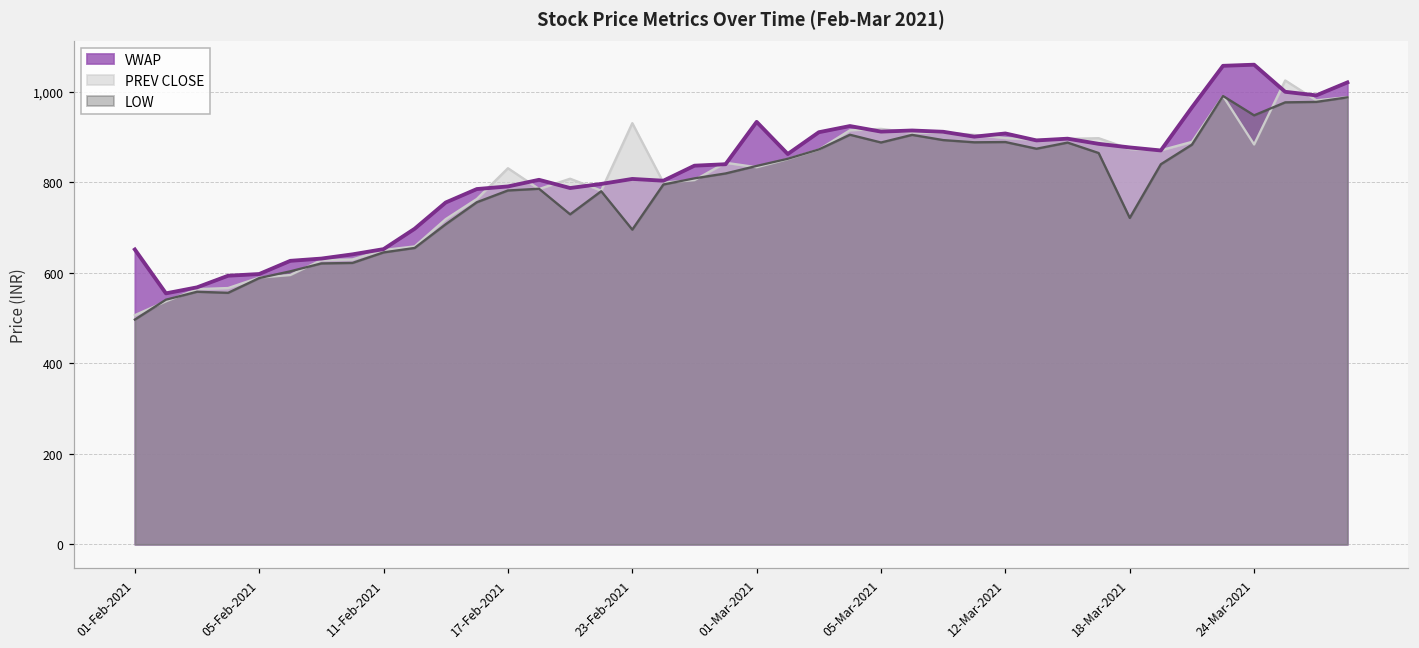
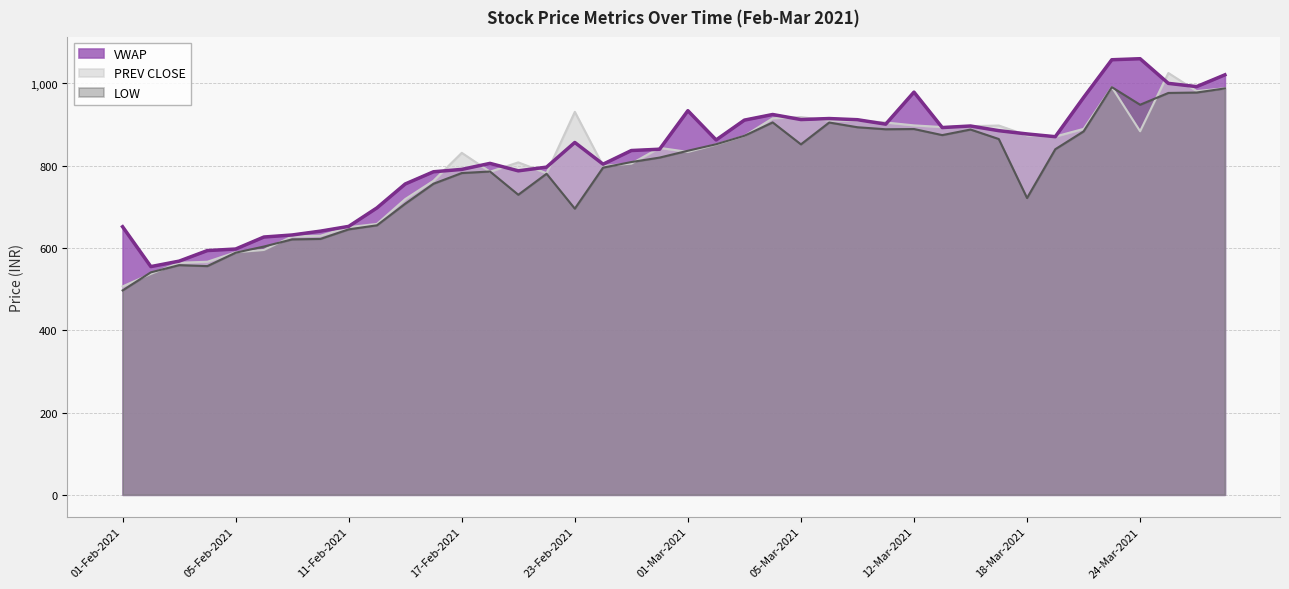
  {
    "VWAP": {
      "01-Feb-2021": "650",
      "05-Feb-2021": "600",
      "17-Feb-2021": "790",
-     "23-Feb-2021": "810",
+     "23-Feb-2021": "860",
      "01-Mar-2021": "930",
-     "12-Mar-2021": "910",
+     "12-Mar-2021": "980",
      "24-Mar-2021": "1,060"
    },
    "PREV CLOSE": {
      "01-Feb-2021": "510",
      "17-Feb-2021": "830",
      "23-Feb-2021": "930",
      "12-Mar-2021": "900",
      "24-Mar-2021": "880"
    },
    "LOW": {
      "01-Feb-2021": "500",
      "17-Feb-2021": "780",
      "23-Feb-2021": "700",
-     "05-Mar-2021": "890",
+     "05-Mar-2021": "850",
      "12-Mar-2021": "890",
      "18-Mar-2021": "720",
      "24-Mar-2021": "950"
    }
  }
